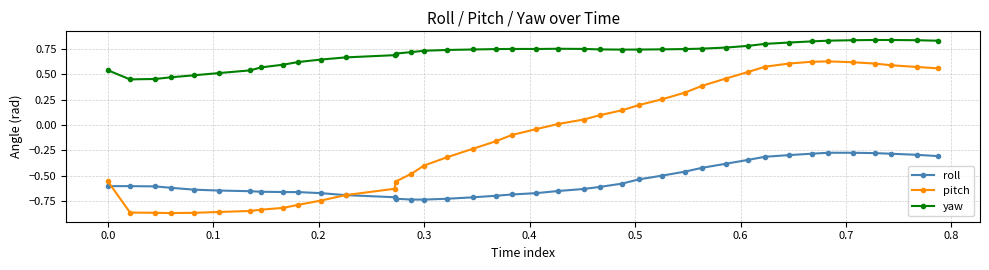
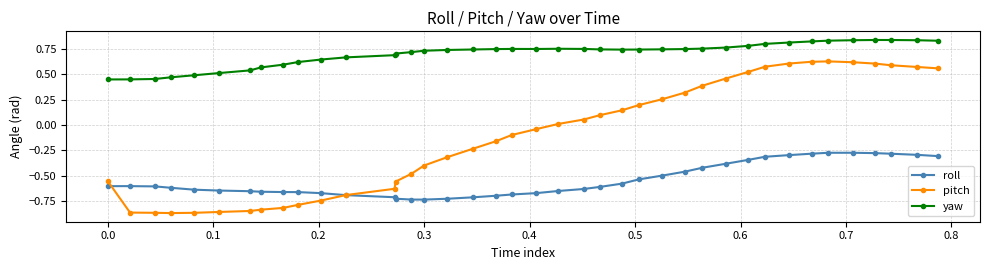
  {
    "roll": {
      "0.0": -0.60
    },
    "pitch": {
      "0.0": -0.56
    },
    "yaw": {
-     "0.0": 0.54
+     "0.0": 0.45
    }
  }
